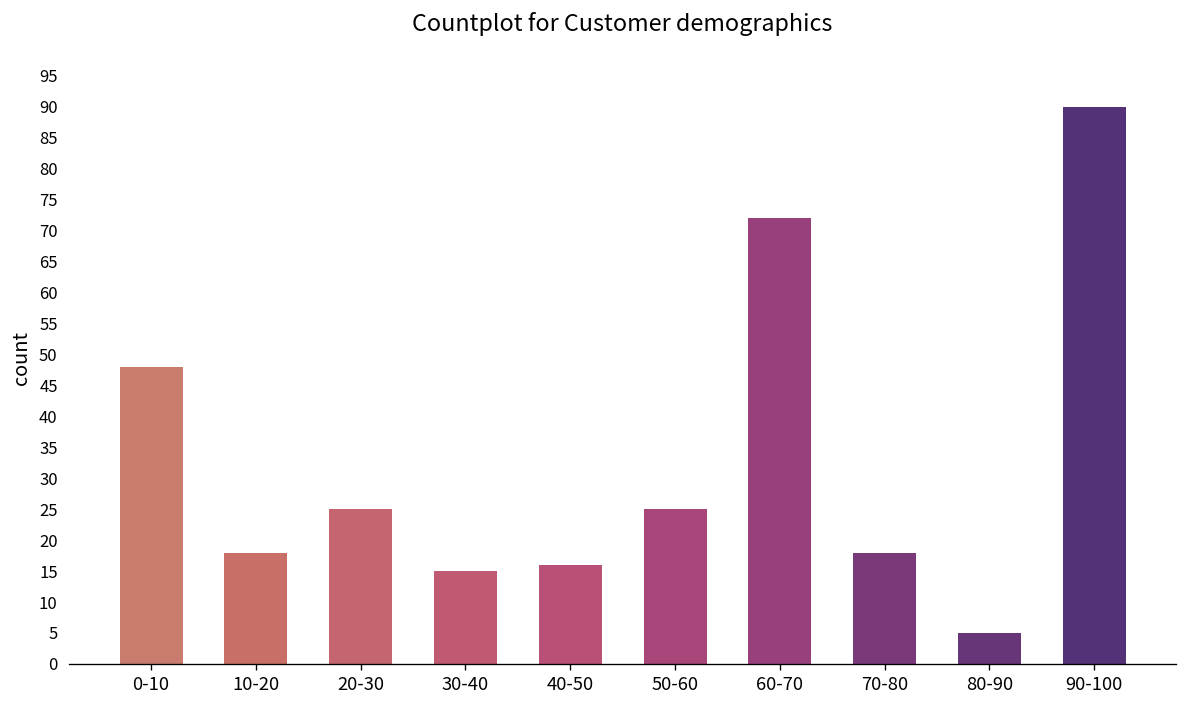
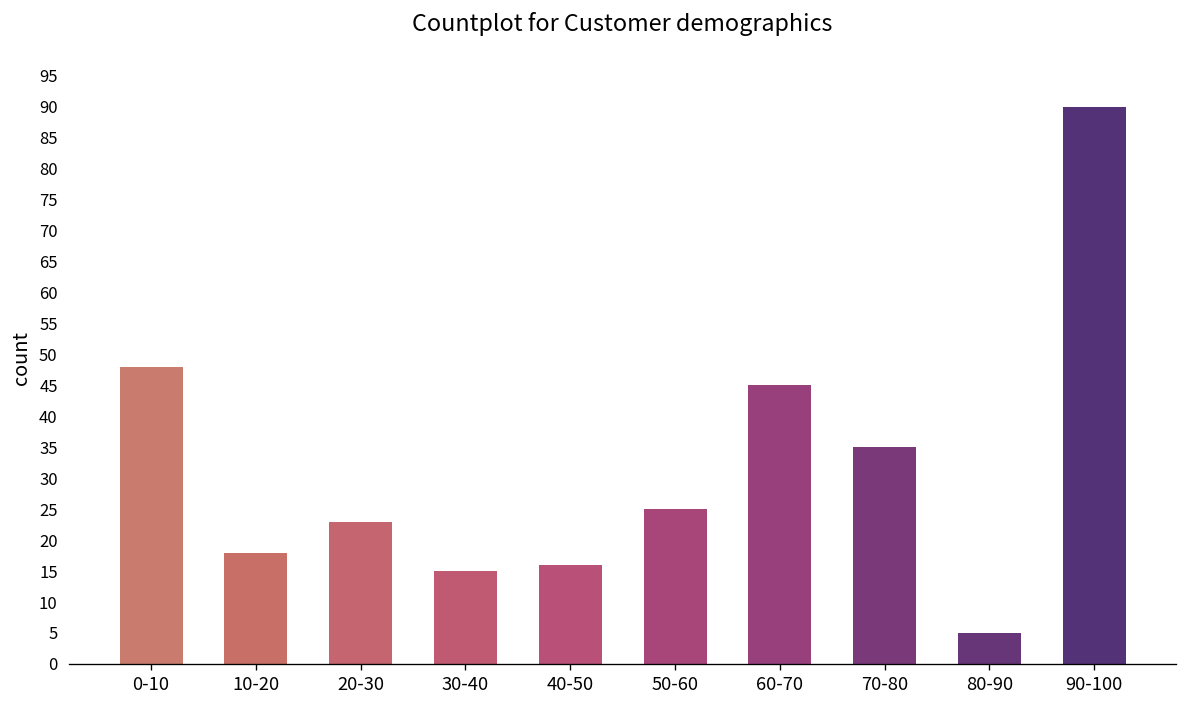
  {
    "0-10": 48,
    "10-20": 18,
-   "20-30": 25,
+   "20-30": 23,
    "30-40": 15,
    "40-50": 16,
    "50-60": 25,
-   "60-70": 72,
-   "70-80": 18,
+   "60-70": 45,
+   "70-80": 35,
    "80-90": 5,
    "90-100": 90
  }
